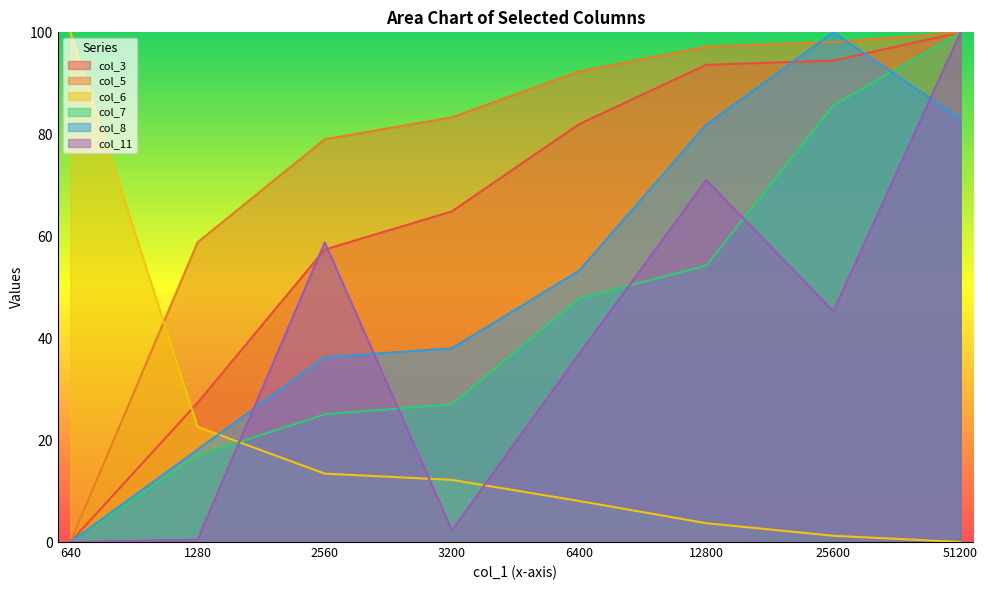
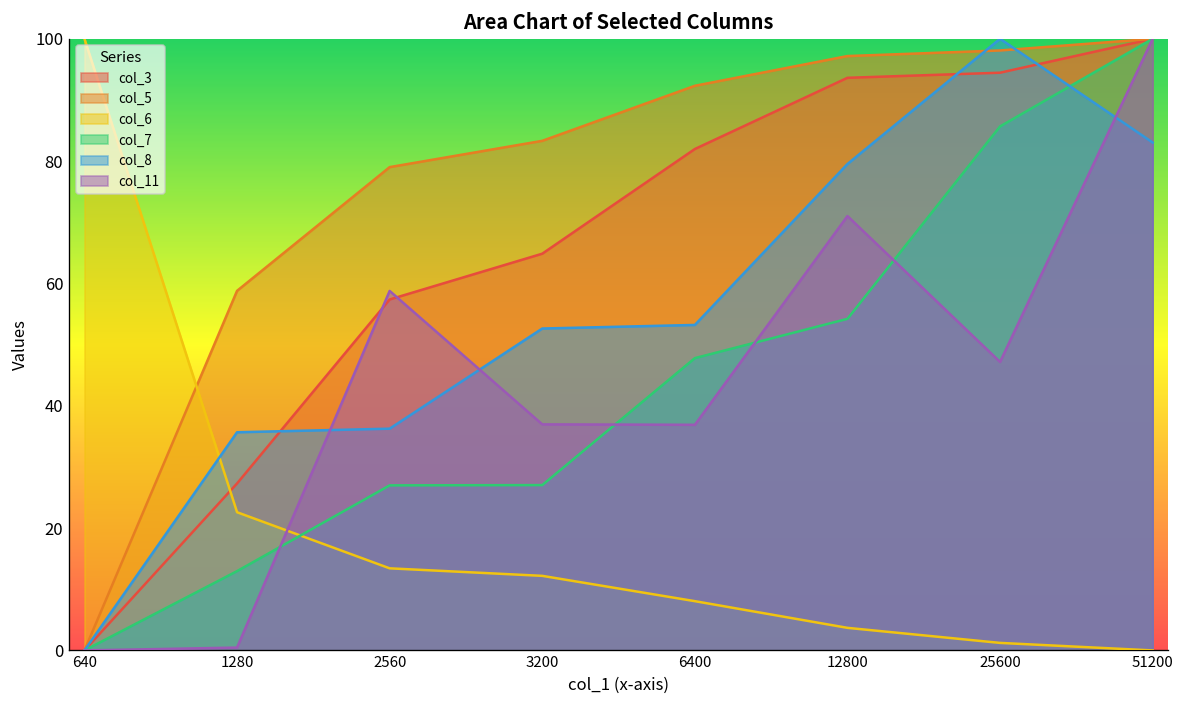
  {
    "col_7": {
-     "1280": 17,
-     "2560": 25,
+     "1280": 13,
+     "2560": 27,
      "3200": 27,
      "6400": 48,
      "12800": 54,
      "25600": 86
    },
    "col_8": {
-     "1280": 18,
+     "1280": 36,
      "2560": 36,
-     "3200": 38,
+     "3200": 53,
      "6400": 53,
-     "12800": 82,
+     "12800": 80,
      "25600": 100,
      "51200": 83
    },
    "col_11": {
      "1280": 0,
      "2560": 59,
-     "3200": 2,
+     "3200": 37,
      "6400": 37,
      "12800": 71,
-     "25600": 45
+     "25600": 47
    }
  }
